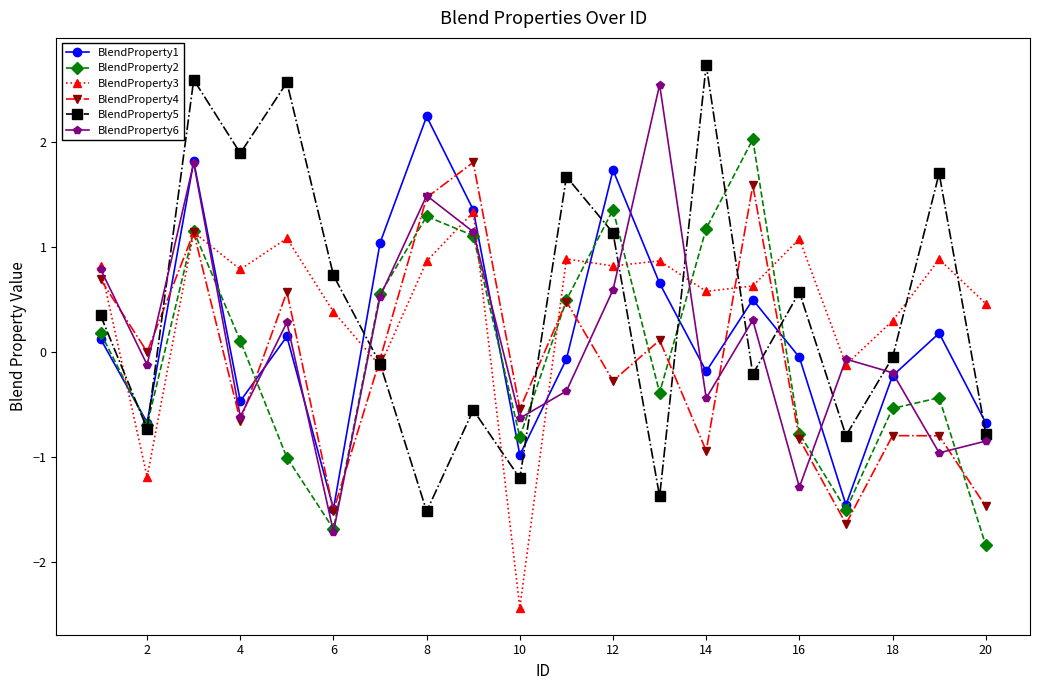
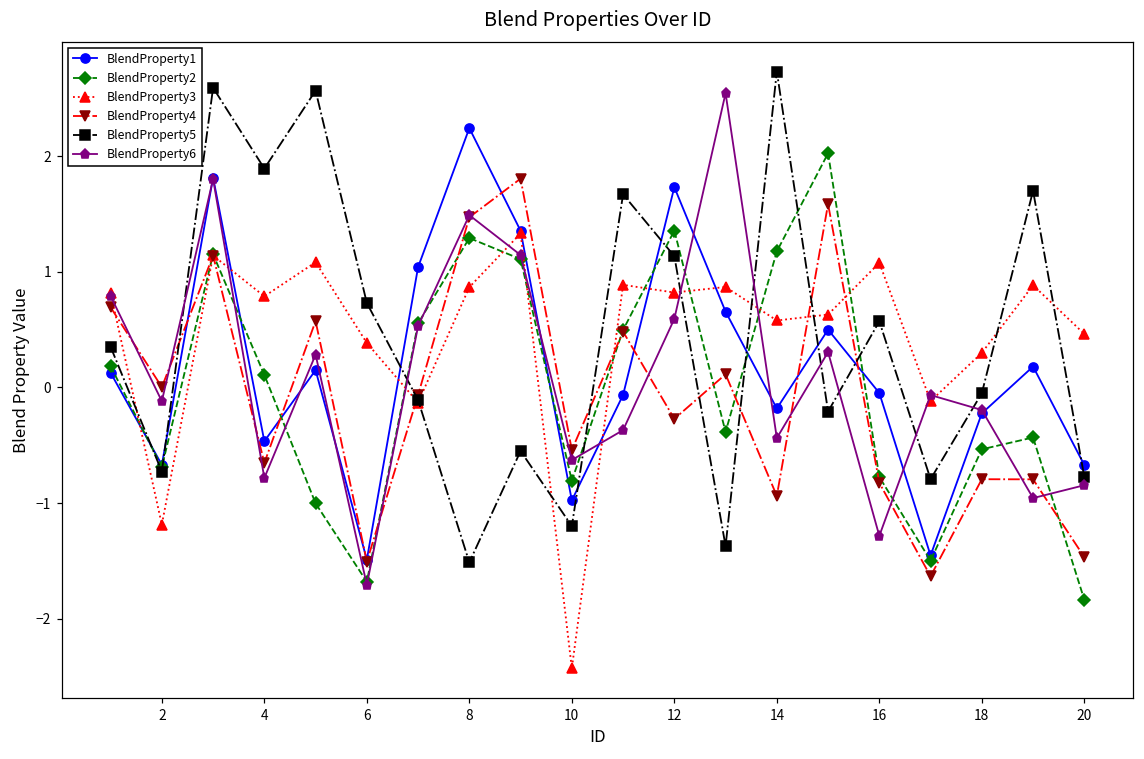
  {
    "BlendProperty1": {
      "4": -0.47,
      "8": 2.24,
      "10": -0.98,
      "12": 1.73,
      "14": -0.18,
      "16": -0.05,
      "18": -0.22,
      "20": -0.67
    },
    "BlendProperty2": {
      "4": 0.11,
      "6": -1.68,
      "8": 1.29,
      "10": -0.81,
      "12": 1.36,
      "14": 1.18,
      "16": -0.77,
      "18": -0.54,
      "20": -1.84
    },
    "BlendProperty5": {
      "2": -0.73,
      "4": 1.89,
      "6": 0.73,
      "8": -1.51,
      "10": -1.20,
      "12": 1.14,
      "14": 2.73,
      "16": 0.57,
      "18": -0.05,
      "20": -0.78
    },
    "BlendProperty6": {
      "2": -0.12,
-     "4": -0.61,
+     "4": -0.78,
      "6": -1.71,
      "10": -0.63,
      "12": 0.59,
      "14": -0.44,
      "16": -1.28,
      "18": -0.20,
      "20": -0.85
    }
  }
